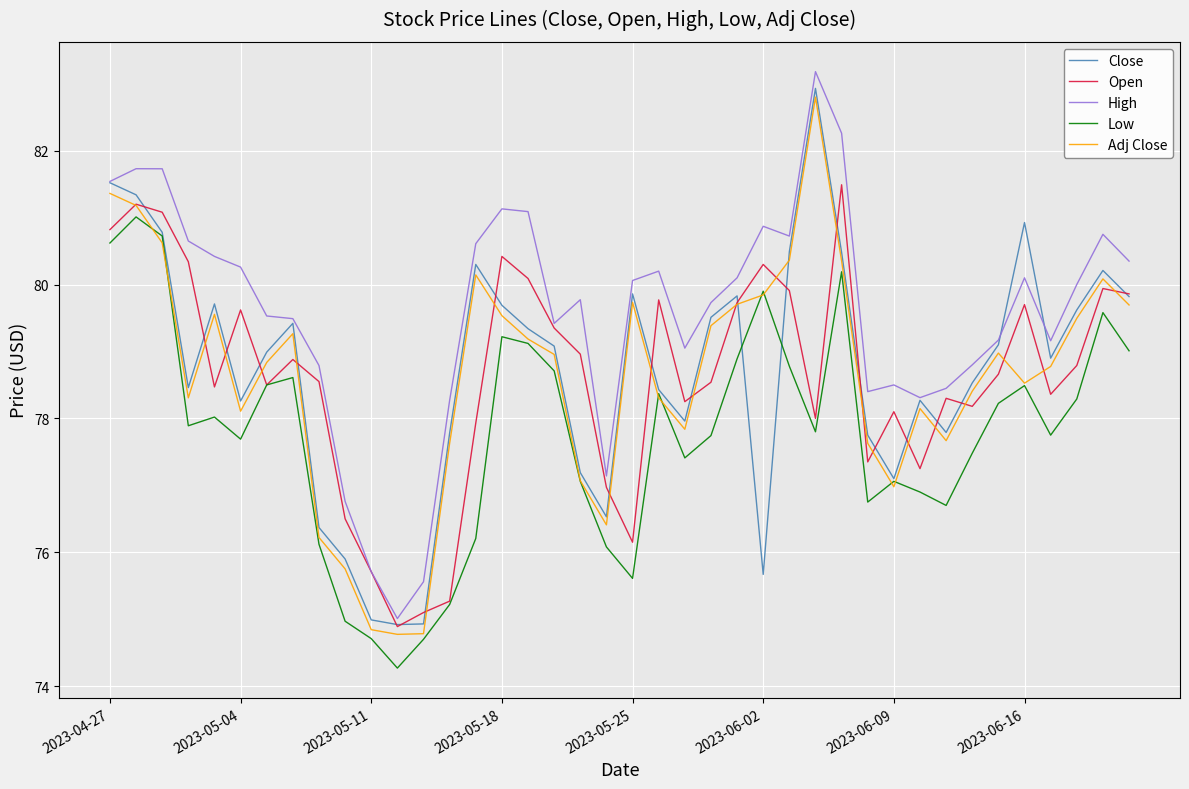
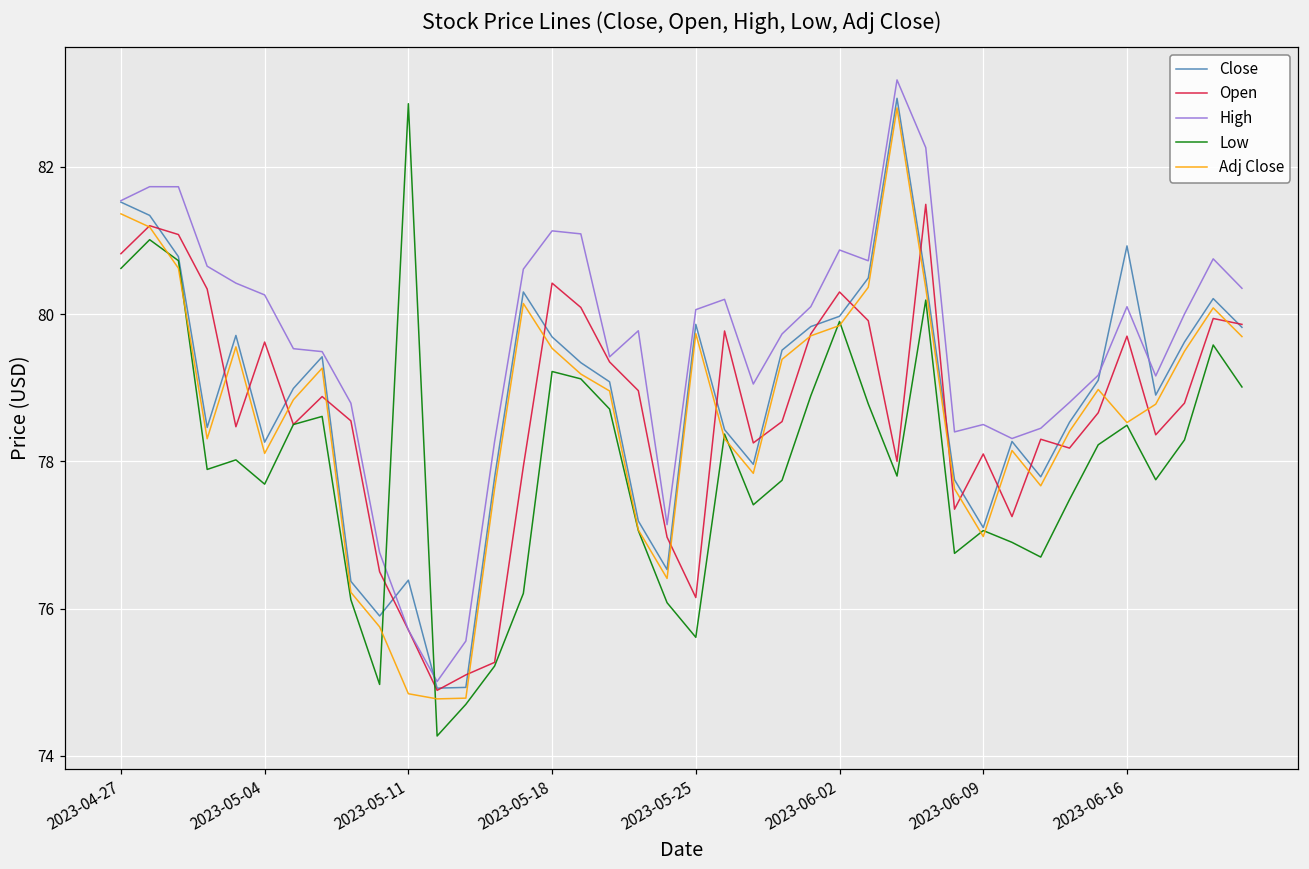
  {
    "Close": {
      "2023-05-04": 78.3,
-     "2023-05-11": 75.0,
+     "2023-05-11": 76.4,
      "2023-05-18": 79.7,
      "2023-05-25": 79.9,
-     "2023-06-02": 75.7,
+     "2023-06-02": 80.0,
      "2023-06-09": 77.1,
      "2023-06-16": 80.9
    },
    "Open": {
      "2023-04-27": 80.8,
      "2023-05-04": 79.6,
      "2023-05-18": 80.4,
      "2023-05-25": 76.2,
      "2023-06-02": 80.3,
      "2023-06-09": 78.1,
      "2023-06-16": 79.7
    },
    "High": {
      "2023-05-04": 80.3,
      "2023-05-18": 81.1,
      "2023-05-25": 80.1,
      "2023-06-02": 80.9,
      "2023-06-09": 78.5,
      "2023-06-16": 80.1
    },
    "Low": {
      "2023-04-27": 80.6,
      "2023-05-04": 77.7,
-     "2023-05-11": 74.7,
+     "2023-05-11": 82.9,
      "2023-05-18": 79.2,
      "2023-05-25": 75.6,
      "2023-06-02": 79.9,
      "2023-06-09": 77.1
    },
    "Adj Close": {
      "2023-04-27": 81.4,
      "2023-05-04": 78.1,
      "2023-05-11": 74.8,
      "2023-05-18": 79.5,
      "2023-05-25": 79.7,
      "2023-06-02": 79.8,
      "2023-06-09": 77.0
    }
  }
